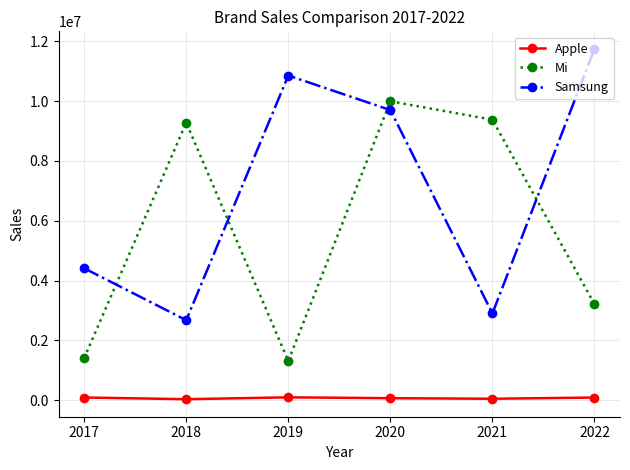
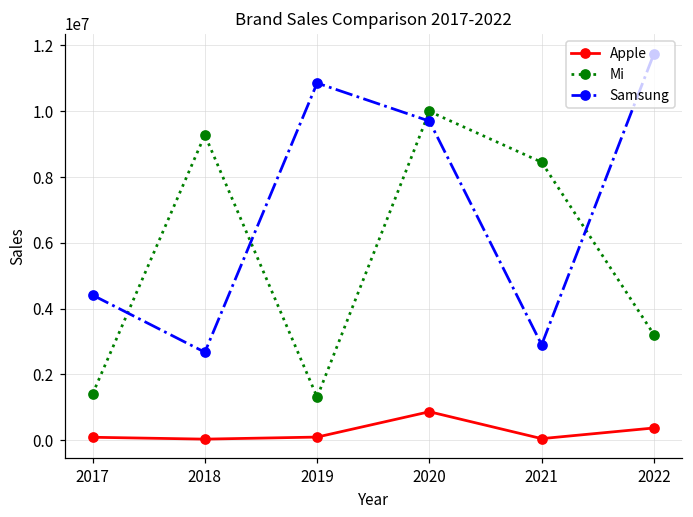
  {
    "Apple": {
      "2017": 100000,
      "2018": 0,
      "2019": 100000,
-     "2020": 100000,
+     "2020": 900000,
      "2021": 100000,
-     "2022": 100000
+     "2022": 400000
    },
    "Mi": {
      "2017": 1400000,
      "2018": 9300000,
      "2019": 1300000,
      "2020": 10000000,
-     "2021": 9400000,
+     "2021": 8400000,
      "2022": 3200000
    },
    "Samsung": {
      "2017": 4400000,
      "2018": 2700000,
      "2019": 10900000,
      "2020": 9700000,
      "2021": 2900000
    }
  }
